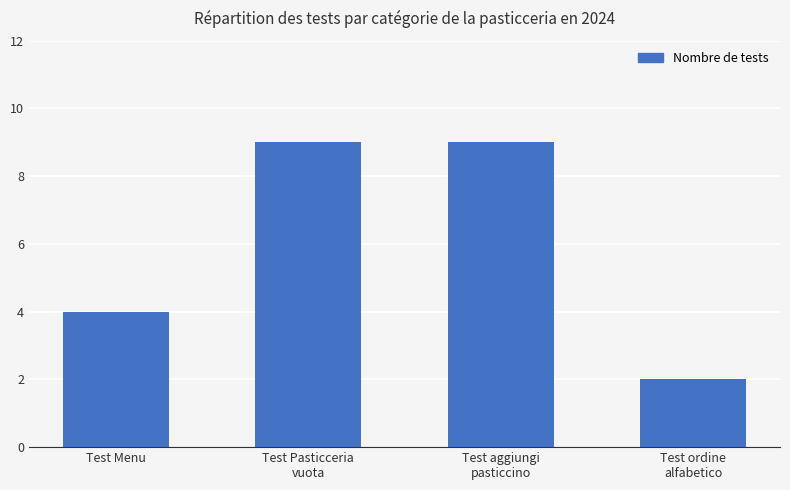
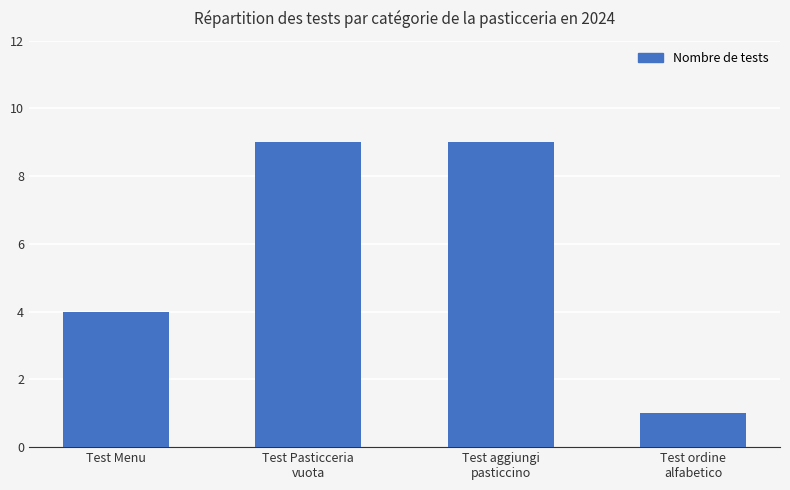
  {
    "Test Menu": 4,
    "Test Pasticceria vuota": 9,
    "Test aggiungi pasticcino": 9,
-   "Test ordine alfabetico": 2
+   "Test ordine alfabetico": 1
  }
